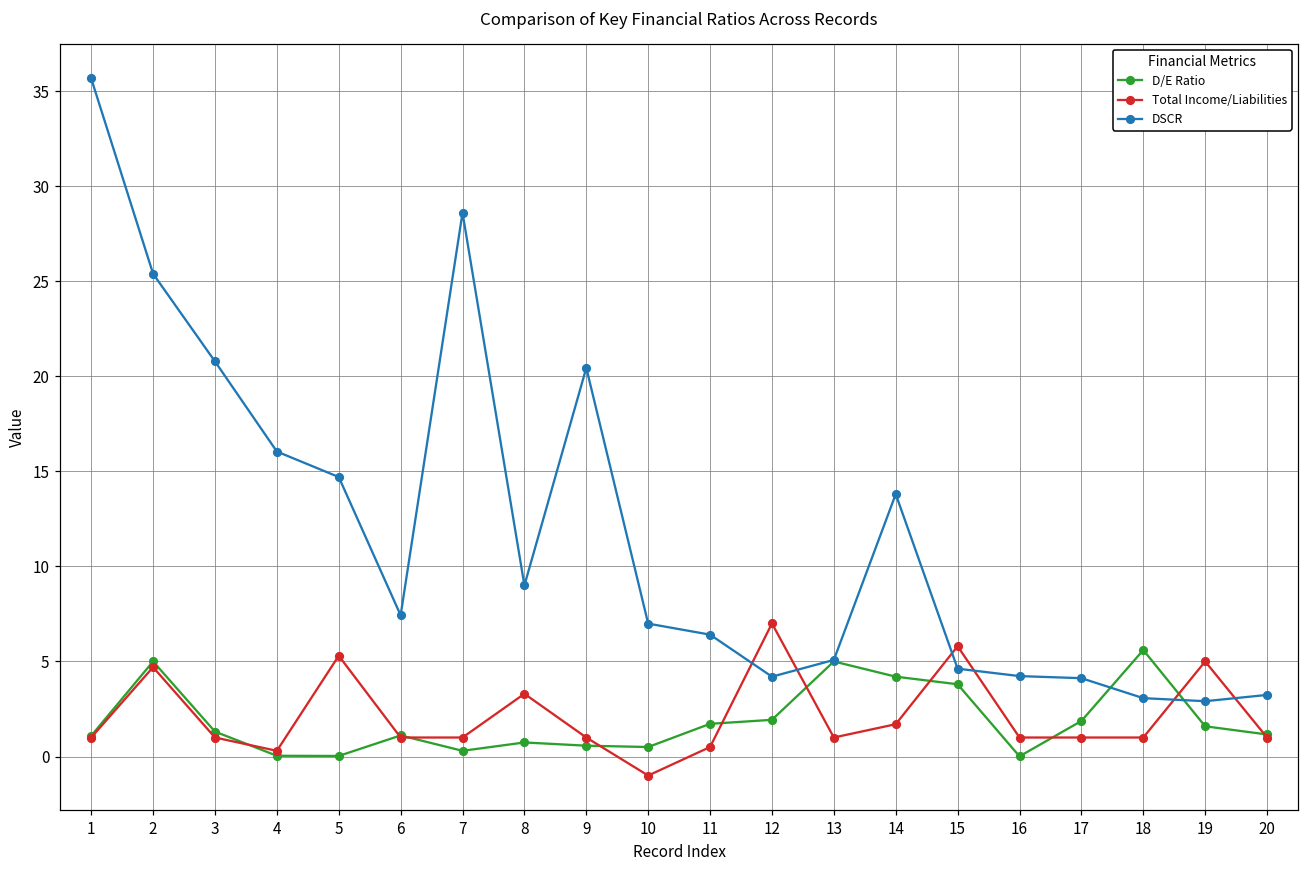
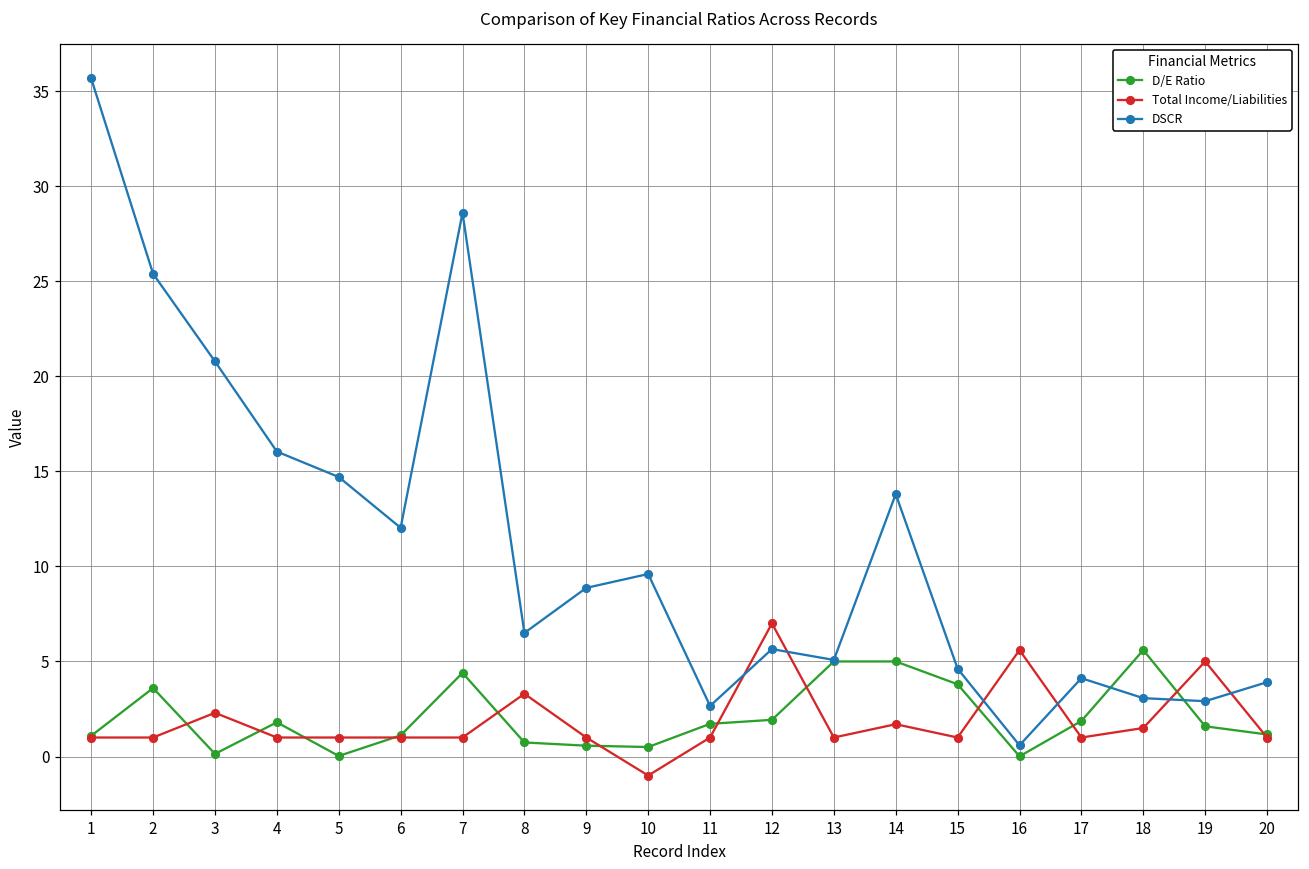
  {
    "D/E Ratio": {
-     "2": 5.0,
-     "3": 1.3,
-     "4": 0.0,
+     "2": 3.6,
+     "3": 0.1,
+     "4": 1.8,
      "5": 0.0,
-     "7": 0.3,
+     "7": 4.4,
      "8": 0.7,
      "9": 0.6,
      "10": 0.5,
      "11": 1.7,
      "12": 1.9,
-     "14": 4.2,
+     "14": 5.0,
      "15": 3.8,
      "16": 0.0,
      "17": 1.9,
      "18": 5.6,
      "19": 1.6,
      "20": 1.2
    },
    "Total Income/Liabilities": {
-     "2": 4.7,
-     "3": 1.0,
-     "4": 0.3,
-     "5": 5.3,
+     "2": 1.0,
+     "3": 2.3,
+     "4": 1.0,
+     "5": 1.0,
      "7": 1.0,
      "8": 3.3,
      "9": 1.0,
      "10": -1.0,
-     "11": 0.5,
+     "11": 1.0,
      "12": 7.0,
      "13": 1.0,
      "14": 1.7,
-     "15": 5.8,
-     "16": 1.0,
+     "15": 1.0,
+     "16": 5.6,
      "17": 1.0,
-     "18": 1.0,
+     "18": 1.5,
      "19": 5.0,
      "20": 1.0
    },
    "DSCR": {
      "1": 35.7,
      "2": 25.4,
      "3": 20.8,
      "4": 16.0,
      "5": 14.7,
-     "6": 7.4,
+     "6": 12.0,
      "7": 28.6,
-     "8": 9.0,
-     "9": 20.4,
-     "10": 7.0,
-     "11": 6.4,
-     "12": 4.2,
+     "8": 6.5,
+     "9": 8.9,
+     "10": 9.6,
+     "11": 2.7,
+     "12": 5.7,
      "14": 13.8,
      "15": 4.6,
-     "16": 4.2,
+     "16": 0.6,
      "17": 4.1,
      "18": 3.1,
      "19": 2.9,
-     "20": 3.2
+     "20": 3.9
    }
  }
